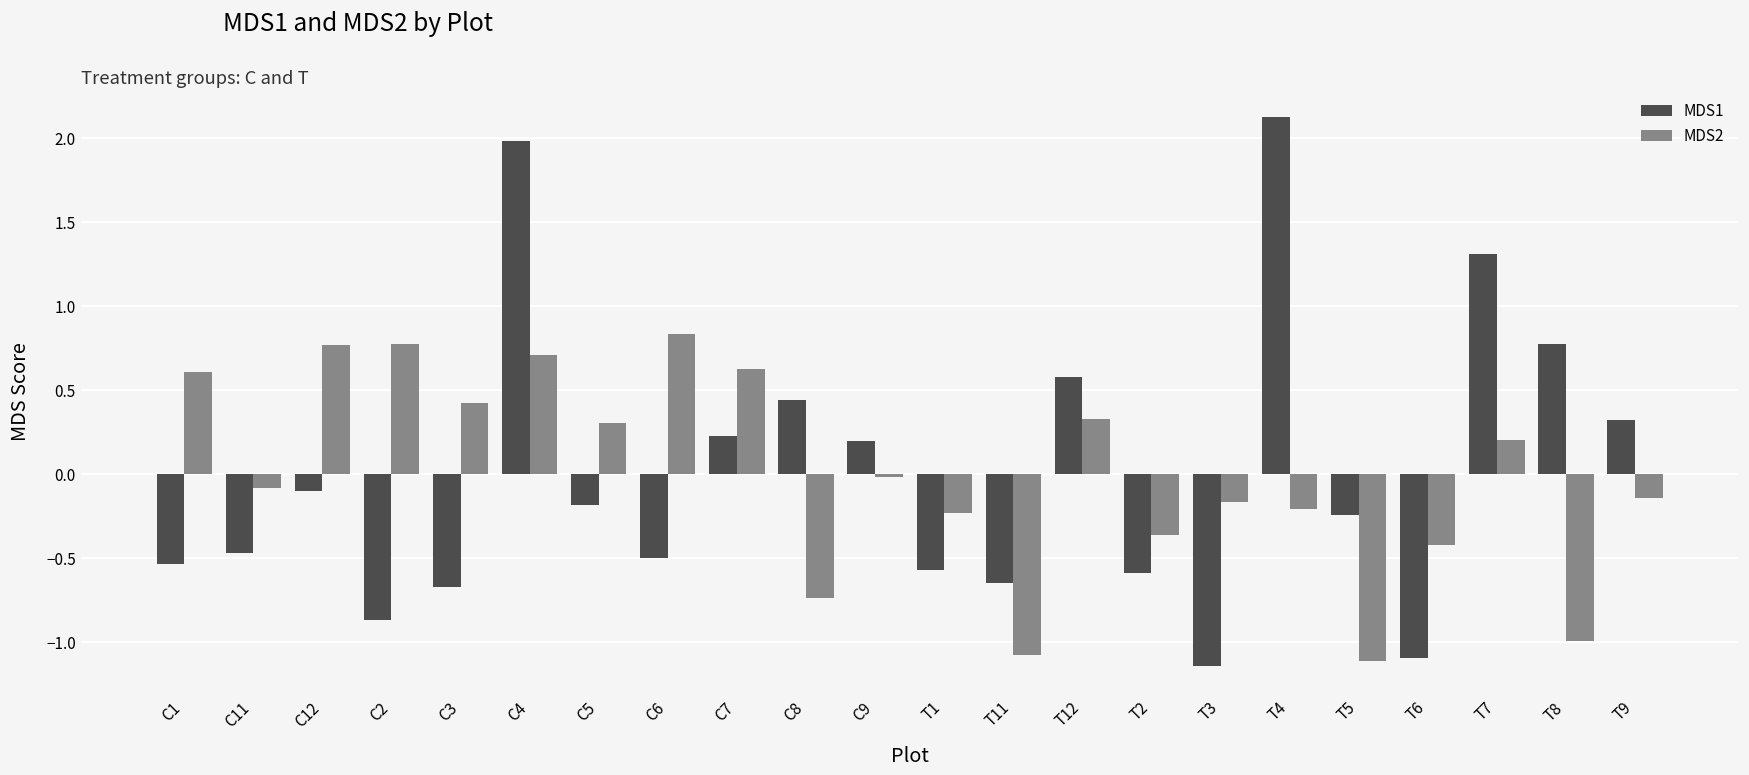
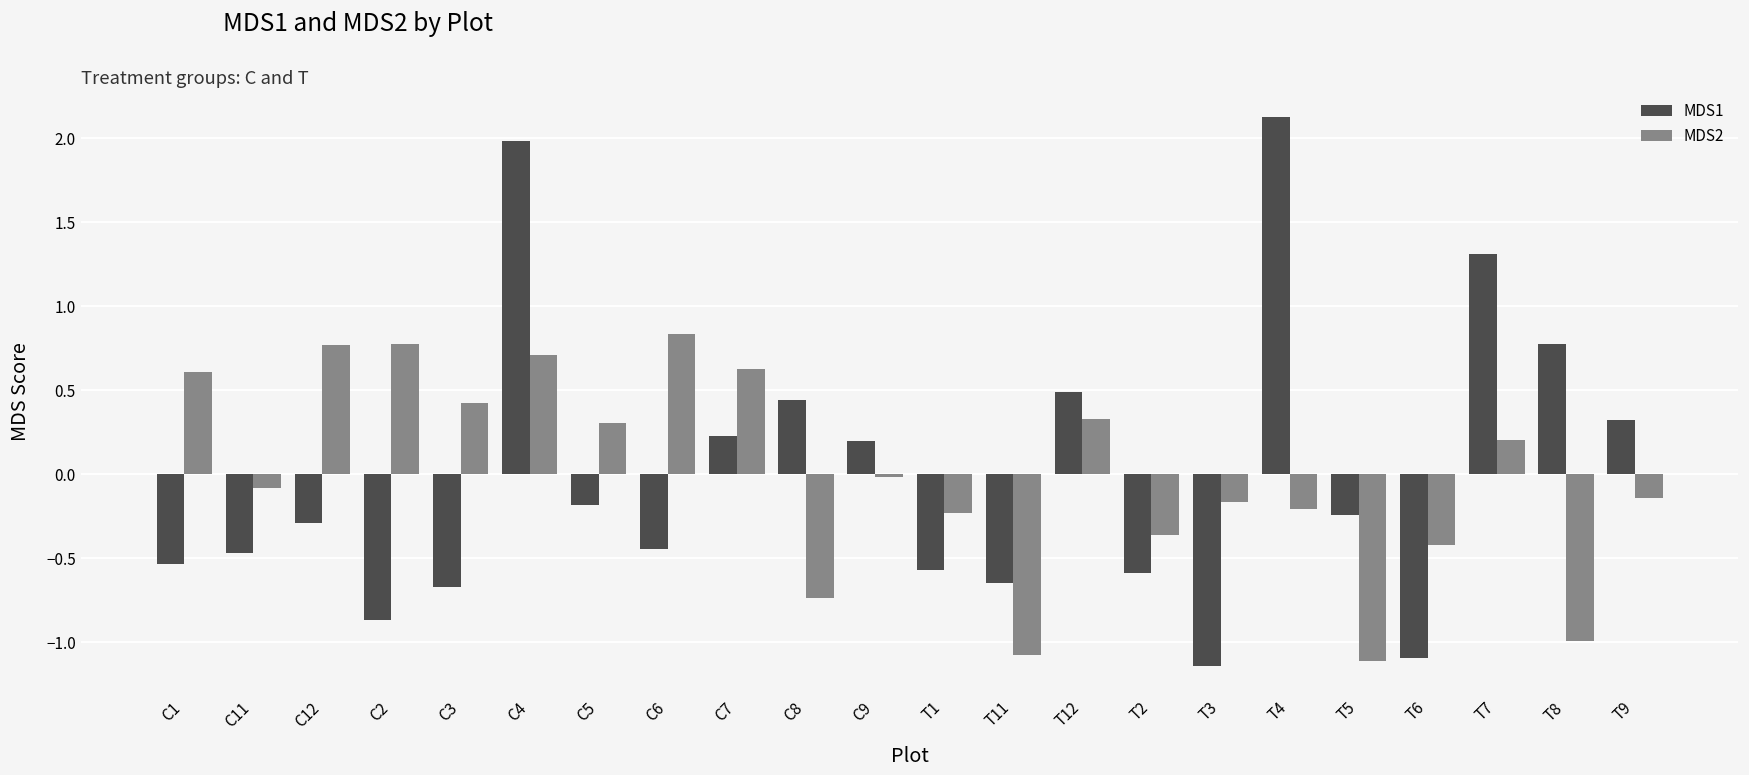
  {
    "MDS1": {
      "C1": -0.54,
      "C11": -0.47,
-     "C12": -0.10,
+     "C12": -0.29,
      "C2": -0.87,
      "C3": -0.67,
      "C4": 1.98,
      "C5": -0.19,
-     "C6": -0.50,
+     "C6": -0.45,
      "C7": 0.22,
      "C8": 0.44,
      "C9": 0.20,
      "T1": -0.57,
      "T11": -0.65,
-     "T12": 0.58,
+     "T12": 0.49,
      "T2": -0.59,
      "T3": -1.14,
      "T4": 2.13,
      "T5": -0.24,
      "T6": -1.09,
      "T7": 1.31,
      "T8": 0.77,
      "T9": 0.32
    },
    "MDS2": {
      "C1": 0.60,
      "C11": -0.09,
      "C12": 0.77,
      "C2": 0.77,
      "C3": 0.42,
      "C4": 0.71,
      "C5": 0.30,
      "C6": 0.83,
      "C7": 0.62,
      "C8": -0.74,
      "C9": -0.02,
      "T1": -0.23,
      "T11": -1.07,
      "T12": 0.33,
      "T2": -0.36,
      "T3": -0.16,
      "T4": -0.21,
      "T5": -1.12,
      "T6": -0.42,
      "T7": 0.20,
      "T8": -0.99,
      "T9": -0.14
    }
  }
